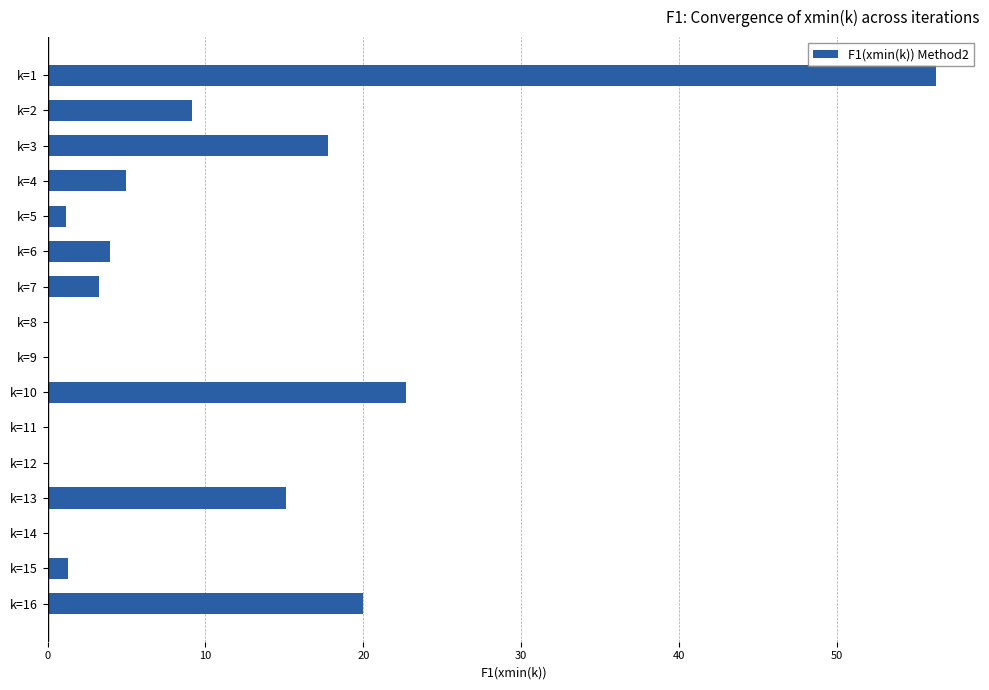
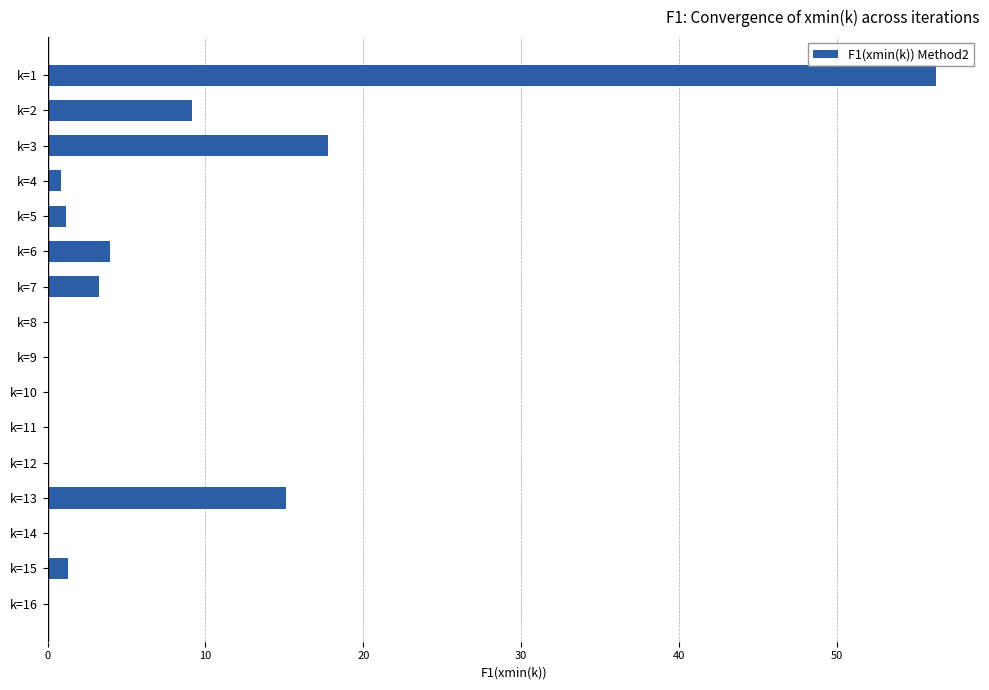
  {
    "k=1": 56.3,
    "k=2": 9.2,
    "k=3": 17.8,
-   "k=4": 5.0,
+   "k=4": 0.9,
    "k=5": 1.2,
    "k=6": 3.9,
    "k=7": 3.3,
-   "k=10": 22.7,
+   "k=10": 0.0,
    "k=13": 15.1,
    "k=15": 1.3,
-   "k=16": 20
+   "k=16": 0
  }
